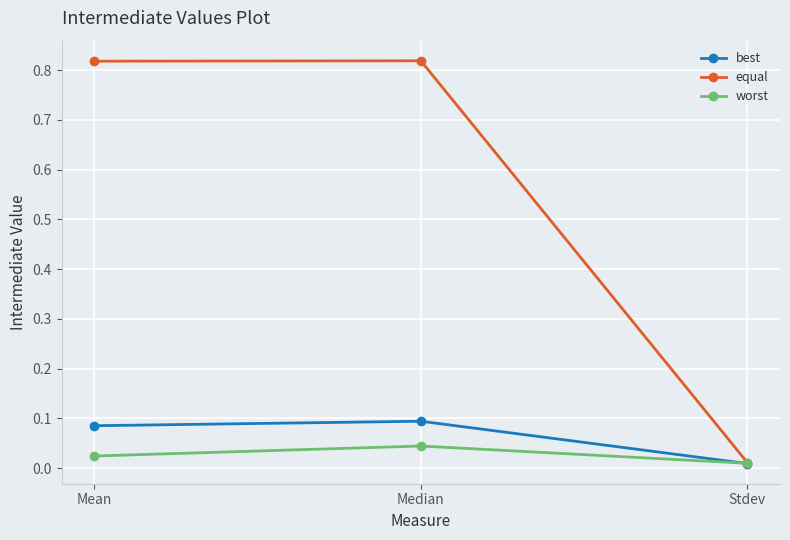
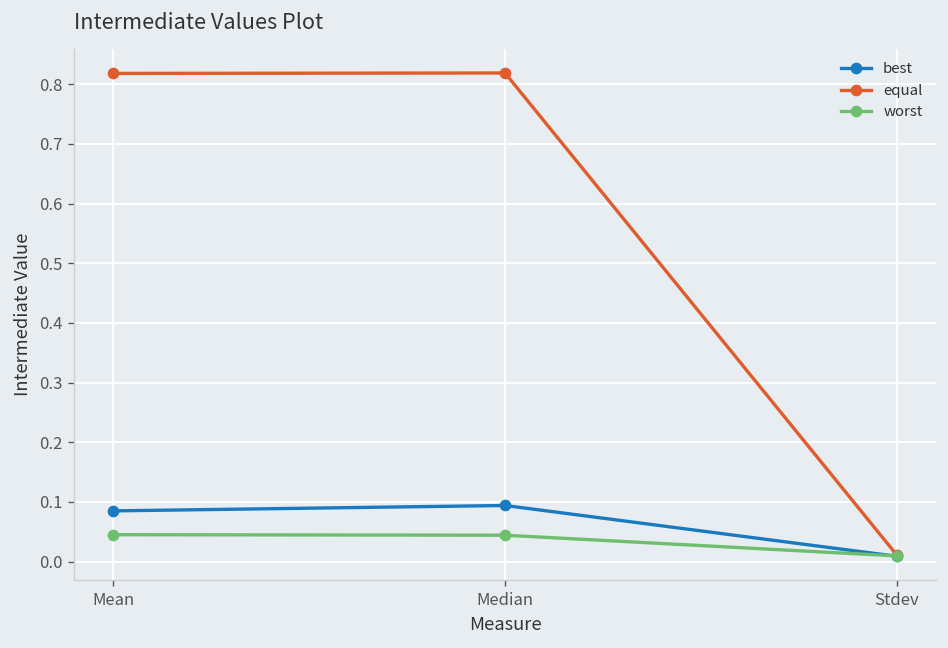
  {
    "best": {
      "Mean": 0.09,
      "Median": 0.09
    },
    "equal": {
      "Mean": 0.82,
      "Median": 0.82
    },
    "worst": {
-     "Mean": 0.02,
+     "Mean": 0.05,
      "Median": 0.04
    }
  }
